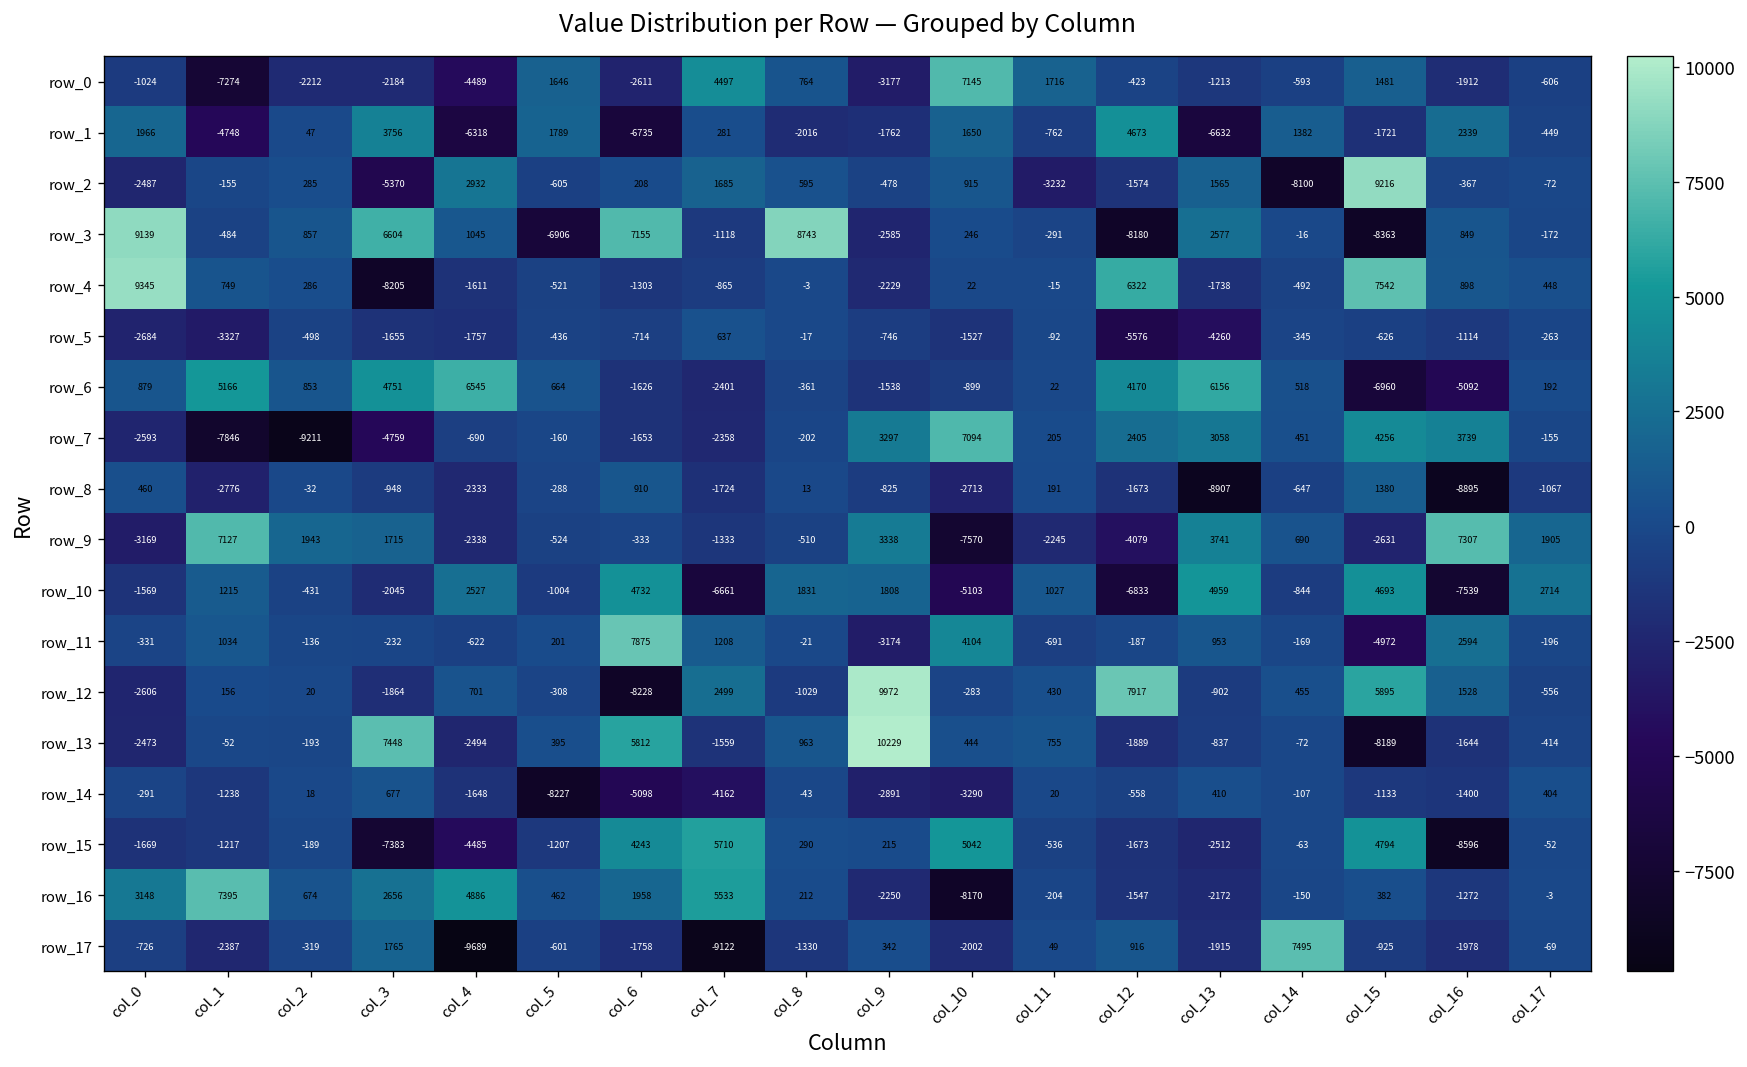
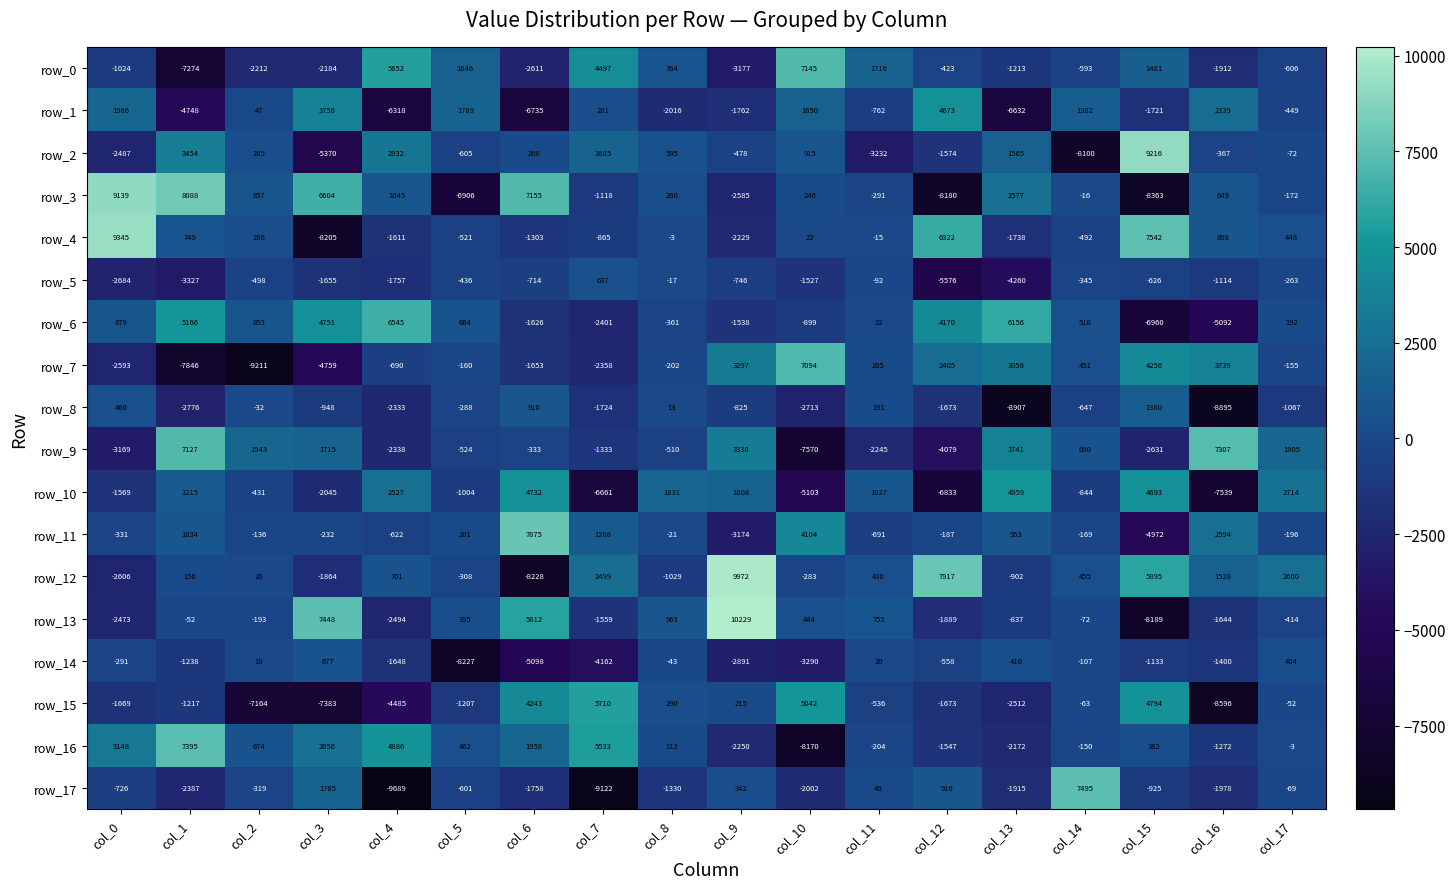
  {
    "row_0": {
      "col_0": -1024,
      "col_1": -7274,
      "col_2": -2212,
      "col_3": -2184,
-     "col_4": -4489,
+     "col_4": 5652,
      "col_5": 1646,
      "col_6": -2611,
      "col_7": 4497,
      "col_8": 764,
      "col_9": -3177,
      "col_10": 7145,
      "col_11": 1716,
      "col_12": -423,
      "col_13": -1213,
      "col_14": -593,
      "col_15": 1481,
      "col_16": -1912,
      "col_17": -606
    },
    "row_2": {
      "col_0": -2487,
-     "col_1": -155,
+     "col_1": 3454,
      "col_2": 285,
      "col_3": -5370,
      "col_4": 2932,
      "col_5": -605,
      "col_6": 208,
      "col_7": 1685,
      "col_8": 595,
      "col_9": -478,
      "col_10": 915,
      "col_11": -3232,
      "col_12": -1574,
      "col_13": 1565,
      "col_14": -8100,
      "col_15": 9216,
      "col_16": -367,
      "col_17": -72
    },
    "row_3": {
      "col_0": 9139,
-     "col_1": -484,
+     "col_1": 8088,
      "col_2": 857,
      "col_3": 6604,
      "col_4": 1045,
      "col_5": -6906,
      "col_6": 7155,
      "col_7": -1118,
-     "col_8": 8743,
+     "col_8": 280,
      "col_9": -2585,
      "col_10": 246,
      "col_11": -291,
      "col_12": -8180,
      "col_13": 2577,
      "col_14": -16,
      "col_15": -8363,
      "col_16": 849,
      "col_17": -172
    },
    "row_12": {
      "col_0": -2606,
      "col_1": 156,
      "col_2": 20,
      "col_3": -1864,
      "col_4": 701,
      "col_5": -308,
      "col_6": -8228,
      "col_7": 2499,
      "col_8": -1029,
      "col_9": 9972,
      "col_10": -283,
      "col_11": 430,
      "col_12": 7917,
      "col_13": -902,
      "col_14": 455,
      "col_15": 5895,
      "col_16": 1528,
-     "col_17": -556
+     "col_17": 2600
    },
    "row_15": {
      "col_0": -1669,
      "col_1": -1217,
-     "col_2": -189,
+     "col_2": -7164,
      "col_3": -7383,
      "col_4": -4485,
      "col_5": -1207,
      "col_6": 4243,
      "col_7": 5710,
      "col_8": 290,
      "col_9": 215,
      "col_10": 5042,
      "col_11": -536,
      "col_12": -1673,
      "col_13": -2512,
      "col_14": -63,
      "col_15": 4794,
      "col_16": -8596,
      "col_17": -52
    }
  }
